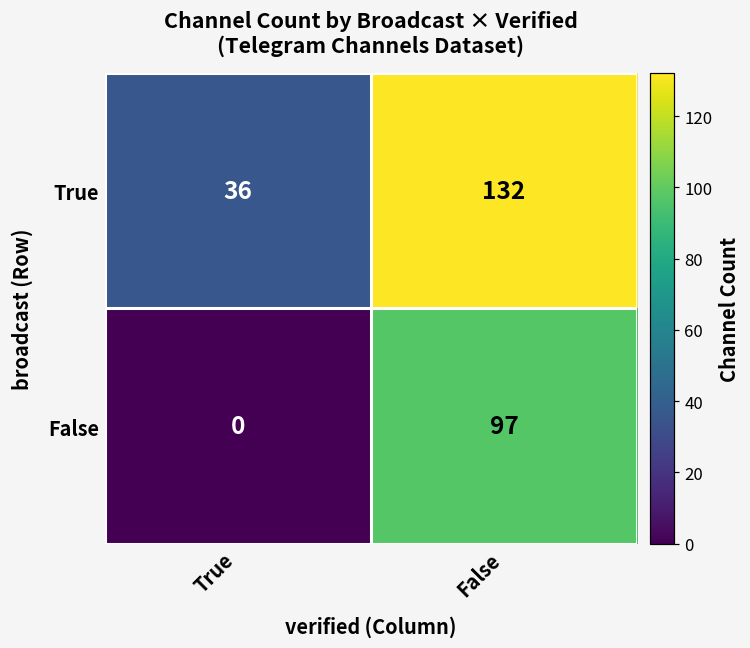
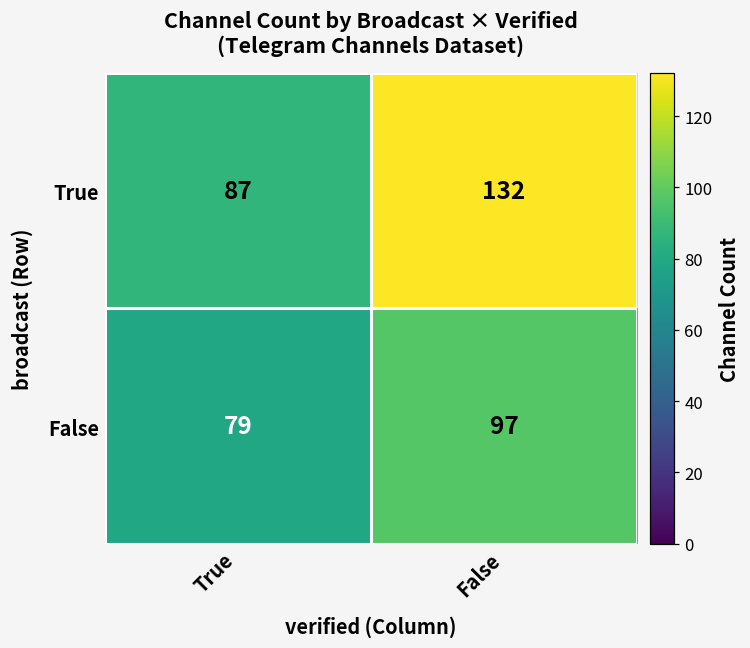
  {
    "True": {
-     "True": 36,
+     "True": 87,
      "False": 132
    },
    "False": {
-     "True": 0,
+     "True": 79,
      "False": 97
    }
  }
